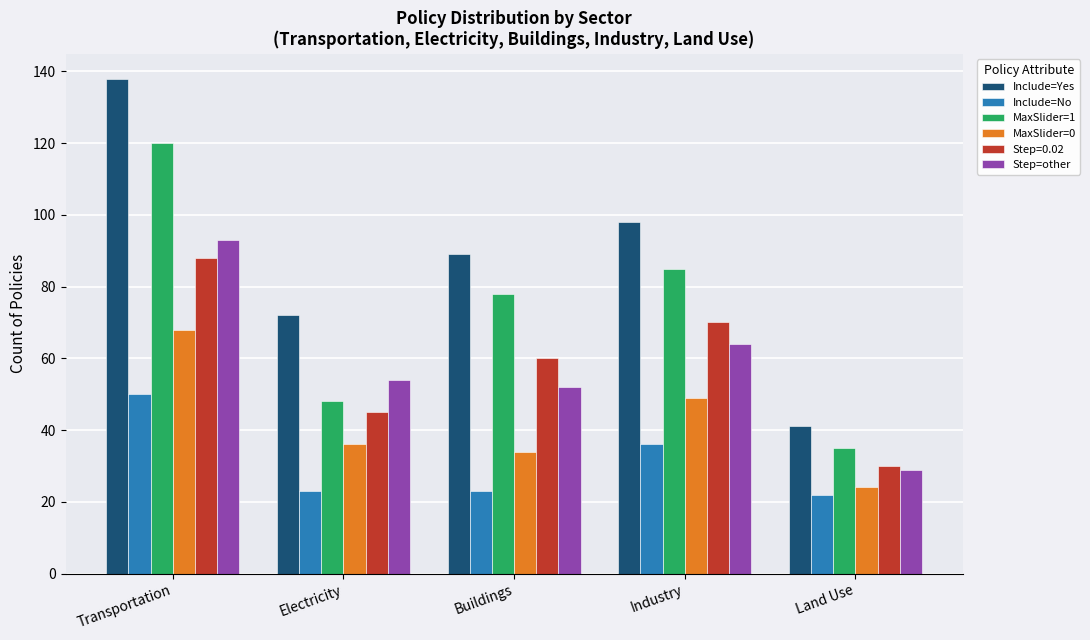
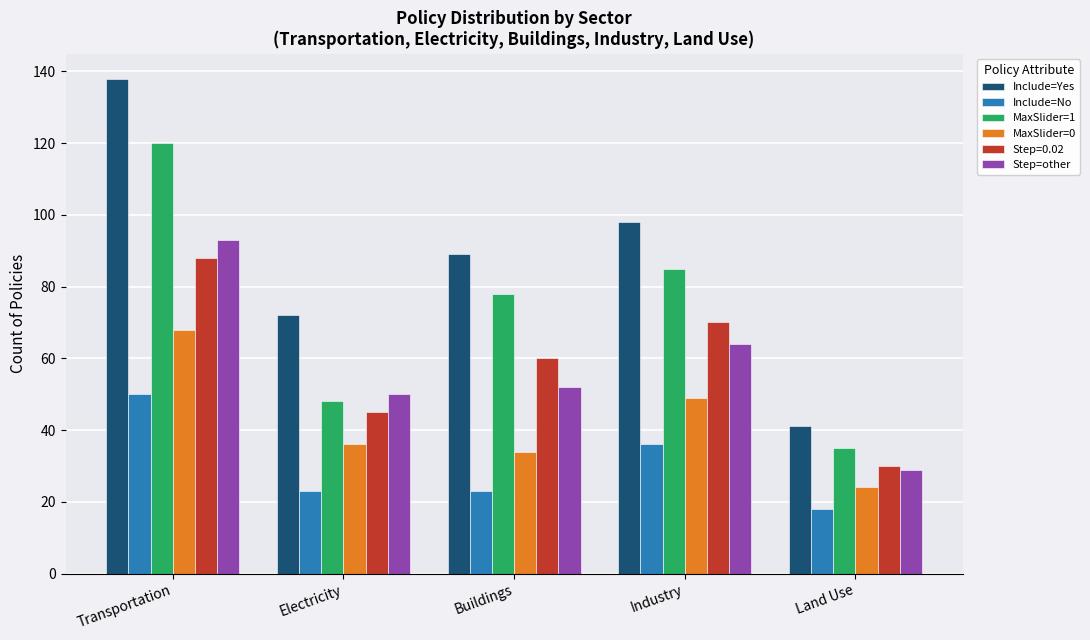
  {
    "Include=Yes": {
      "Transportation": 138,
      "Electricity": 72,
      "Buildings": 89,
      "Industry": 98,
      "Land Use": 41
    },
    "Include=No": {
      "Transportation": 50,
      "Electricity": 23,
      "Buildings": 23,
      "Industry": 36,
-     "Land Use": 22
+     "Land Use": 18
    },
    "MaxSlider=1": {
      "Transportation": 120,
      "Electricity": 48,
      "Buildings": 78,
      "Industry": 85,
      "Land Use": 35
    },
    "MaxSlider=0": {
      "Transportation": 68,
      "Electricity": 36,
      "Buildings": 34,
      "Industry": 49,
      "Land Use": 24
    },
    "Step=0.02": {
      "Transportation": 88,
      "Electricity": 45,
      "Buildings": 60,
      "Industry": 70,
      "Land Use": 30
    },
    "Step=other": {
      "Transportation": 93,
-     "Electricity": 54,
+     "Electricity": 50,
      "Buildings": 52,
      "Industry": 64,
      "Land Use": 29
    }
  }
